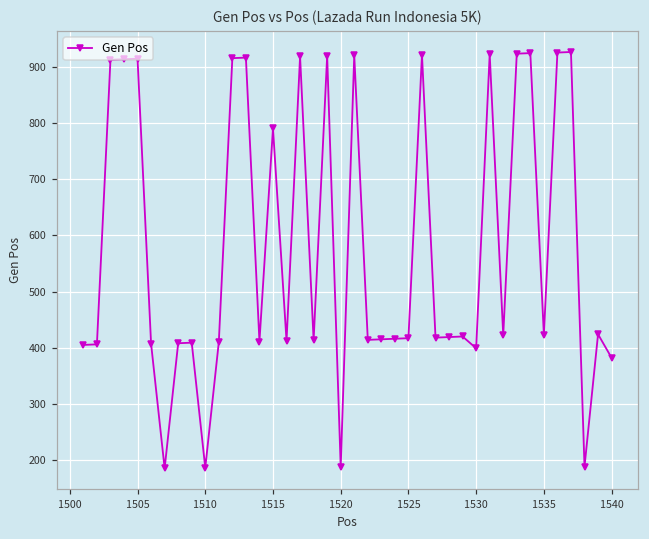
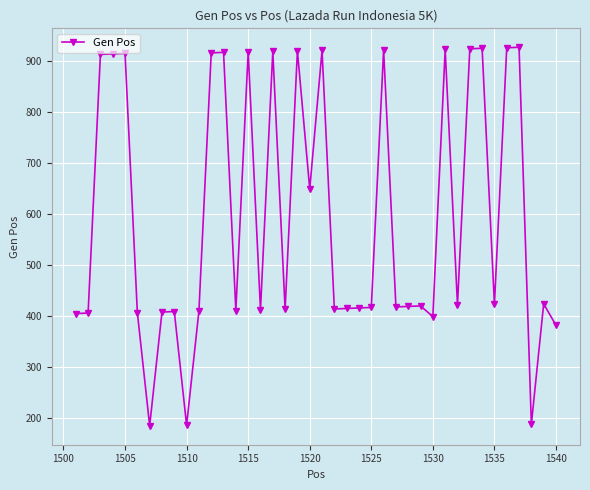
  {
    "1505": 920,
    "1510": 190,
-   "1515": 790,
-   "1520": 190,
+   "1515": 920,
+   "1520": 650,
    "1525": 420,
    "1530": 400,
    "1535": 420,
    "1540": 380
  }
